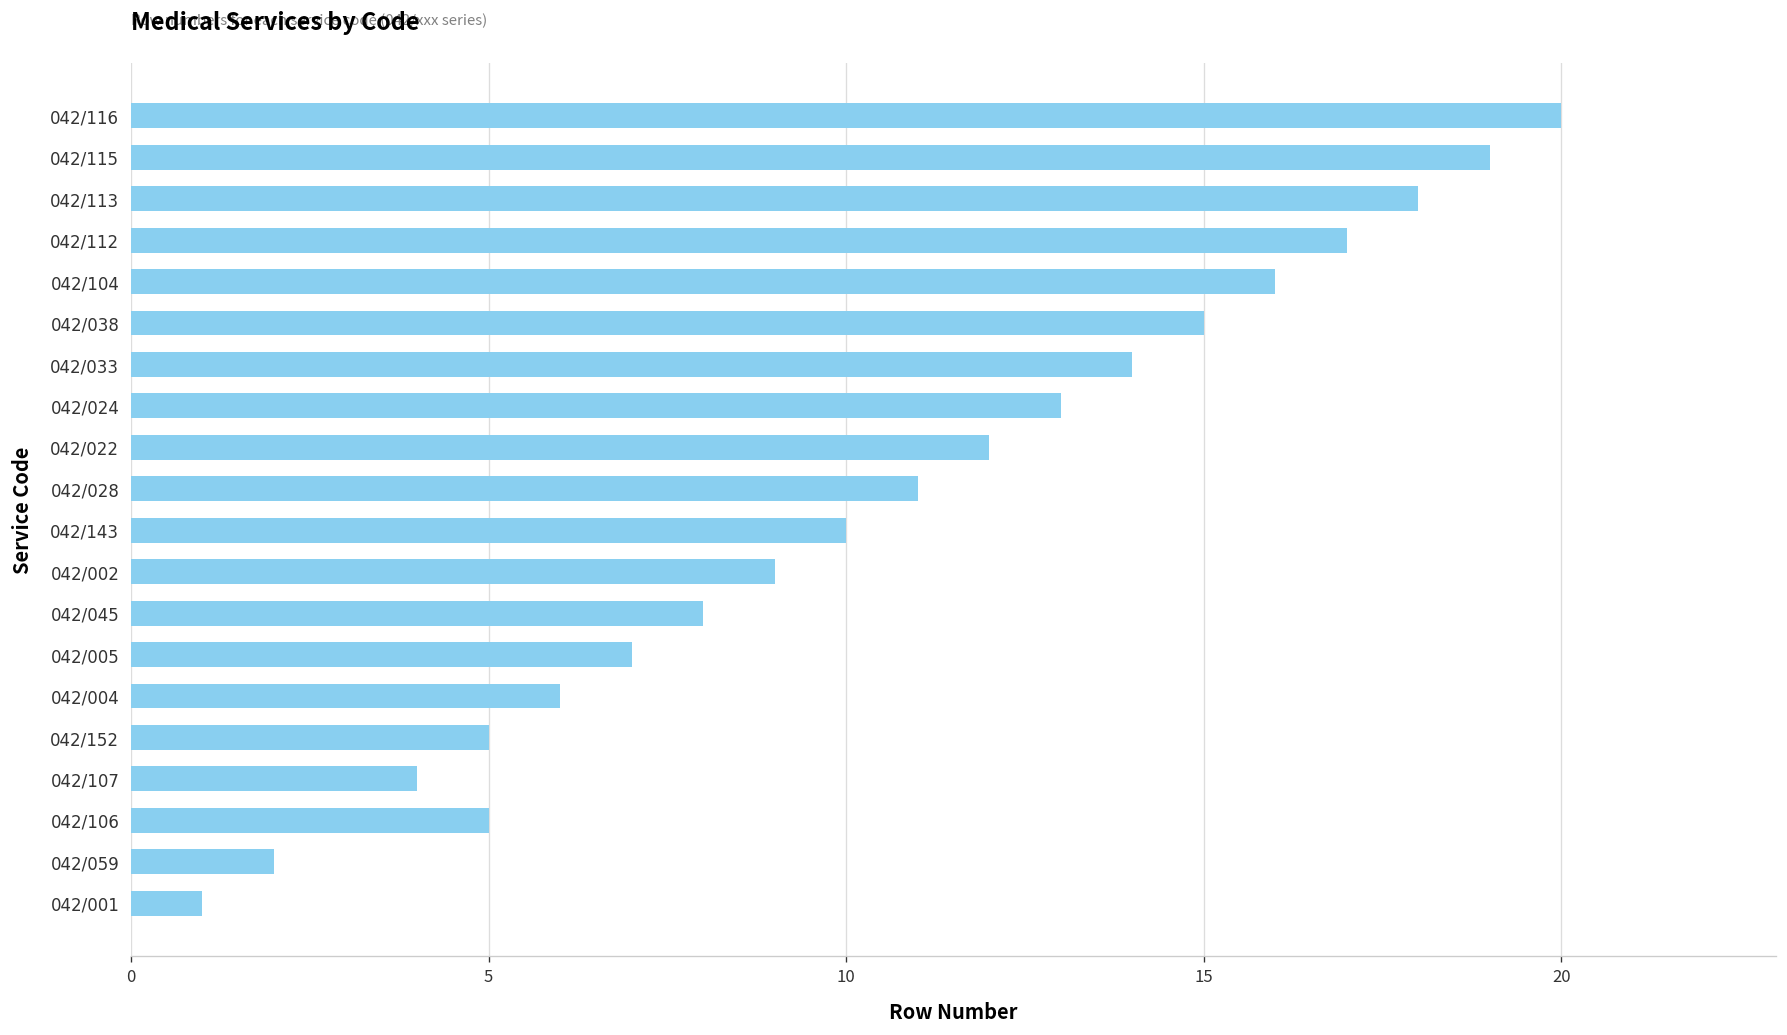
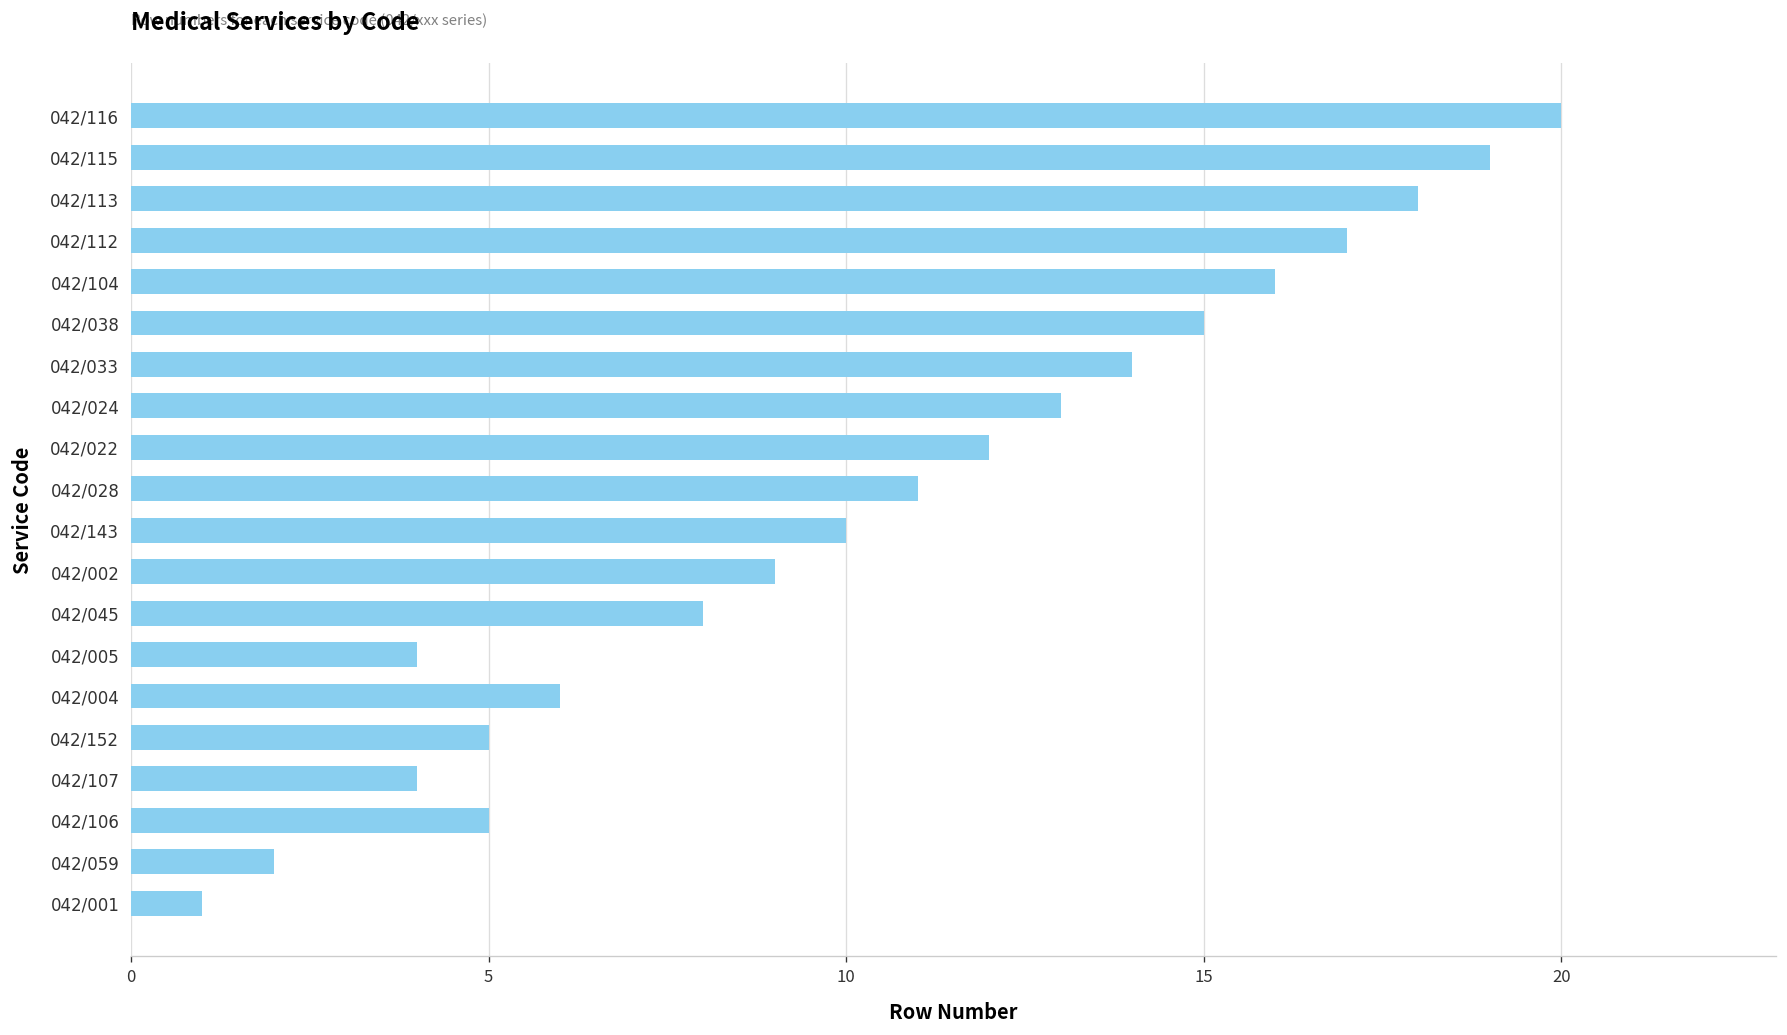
  {
    "042/116": 20,
    "042/115": 19,
    "042/113": 18,
    "042/112": 17,
    "042/104": 16,
    "042/038": 15,
    "042/033": 14,
    "042/024": 13,
    "042/022": 12,
    "042/028": 11,
    "042/143": 10,
    "042/002": 9,
    "042/045": 8,
-   "042/005": 7,
+   "042/005": 4,
    "042/004": 6,
    "042/152": 5,
    "042/107": 4,
    "042/106": 5,
    "042/059": 2,
    "042/001": 1
  }
